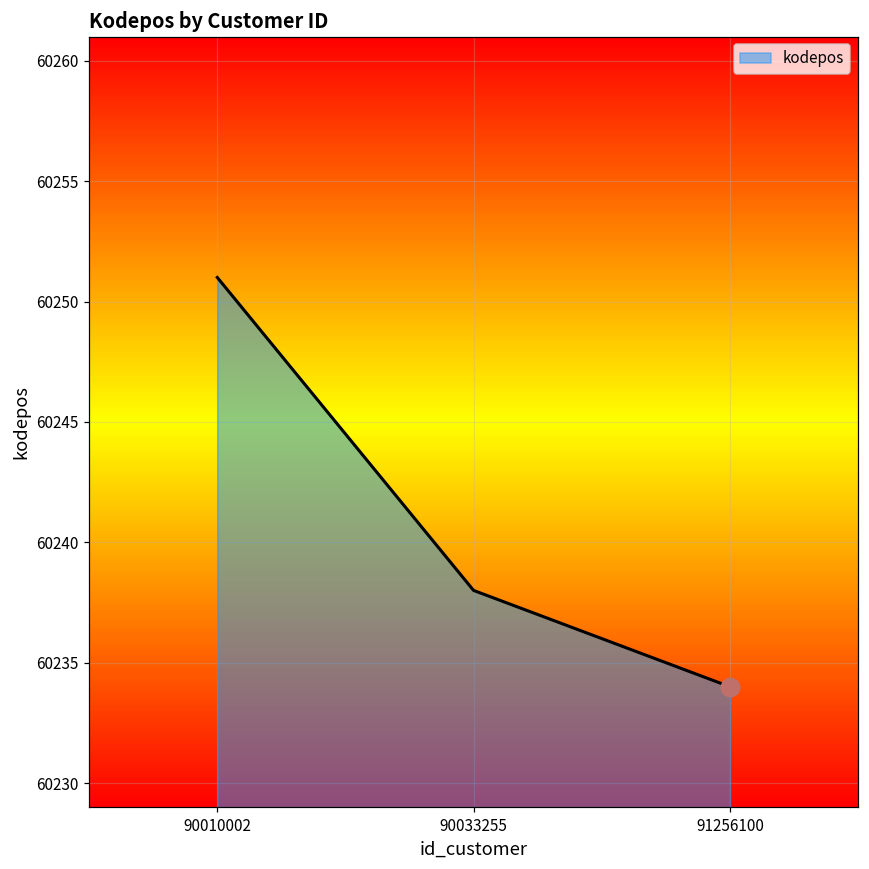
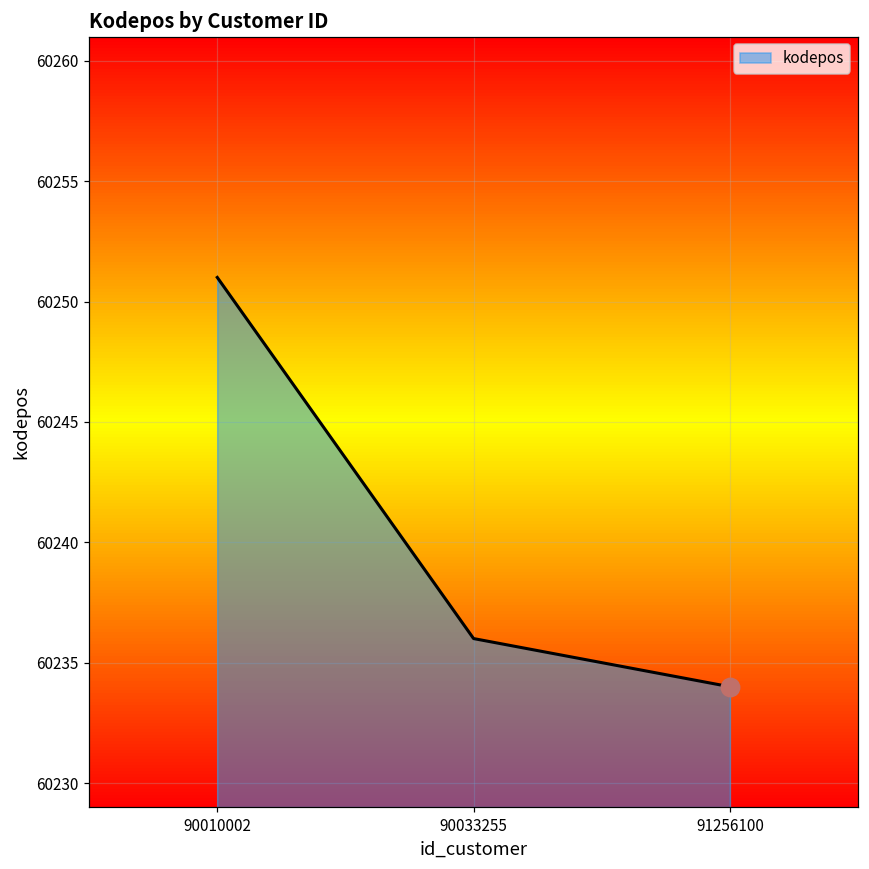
  {
    "kodepos": {
      "90010002": 60251,
-     "90033255": 60238
+     "90033255": 60236
    }
  }
